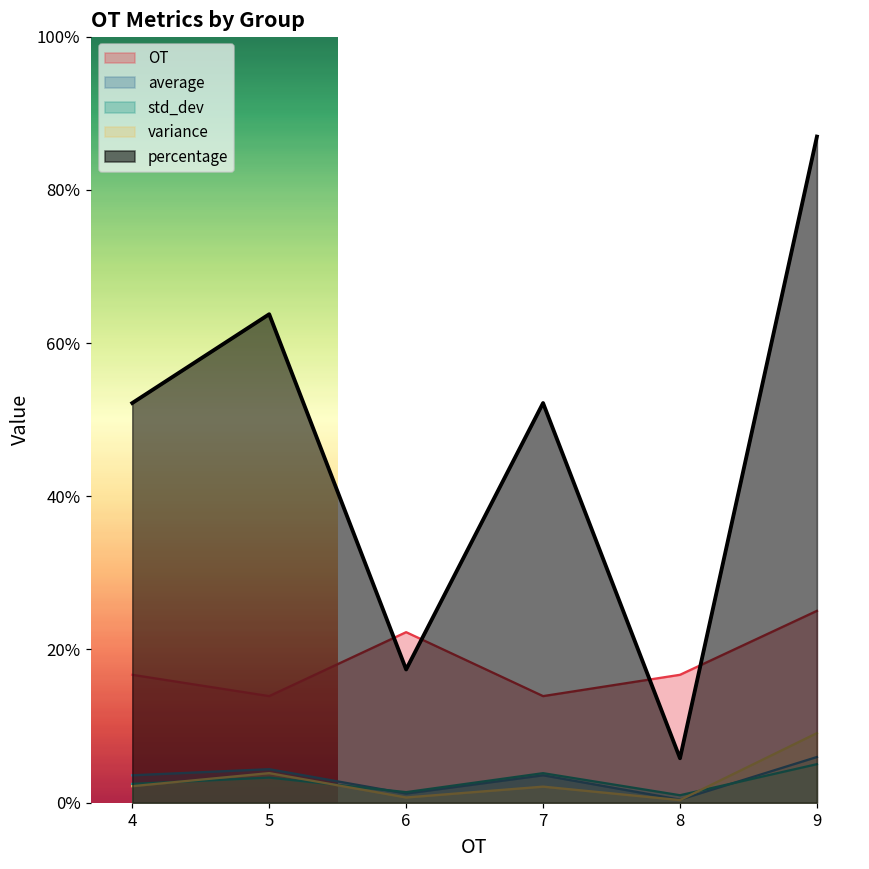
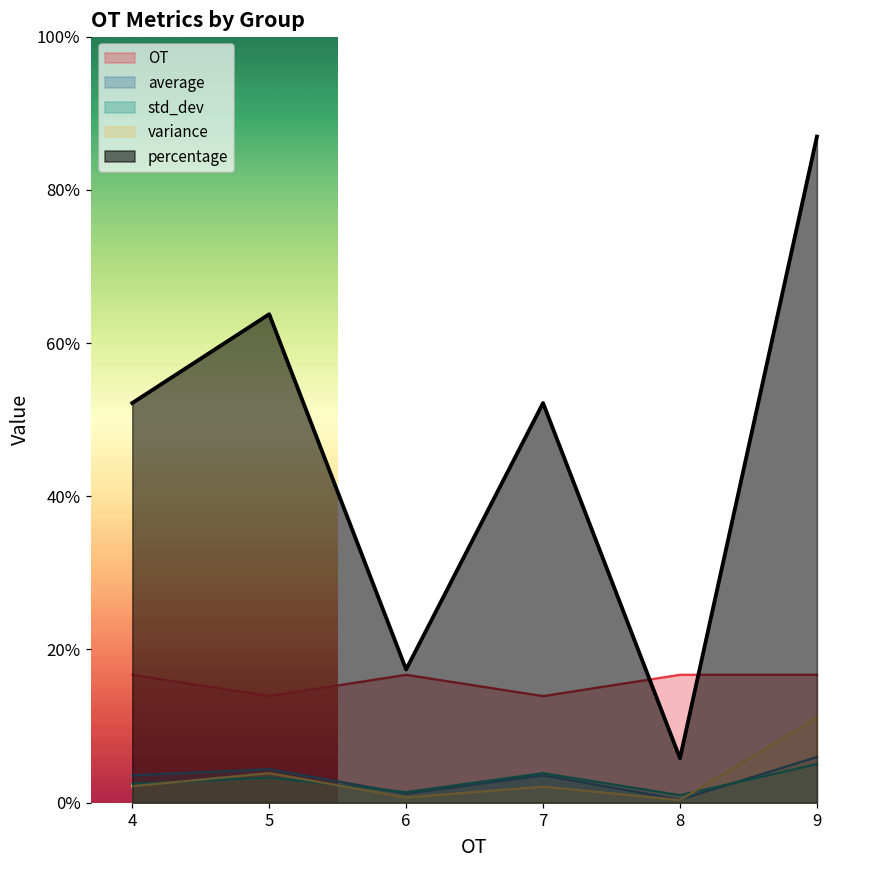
  {
    "OT": {
      "4": "17%",
      "5": "14%",
-     "6": "22%",
+     "6": "17%",
      "7": "14%",
      "8": "17%",
-     "9": "25%"
+     "9": "17%"
    },
    "variance": {
      "5": "4%",
      "6": "1%",
      "7": "2%",
-     "9": "9%"
+     "9": "11%"
    },
    "percentage": {
      "4": "52%",
      "5": "64%",
      "6": "17%",
      "7": "52%",
      "8": "6%",
      "9": "87%"
    }
  }
